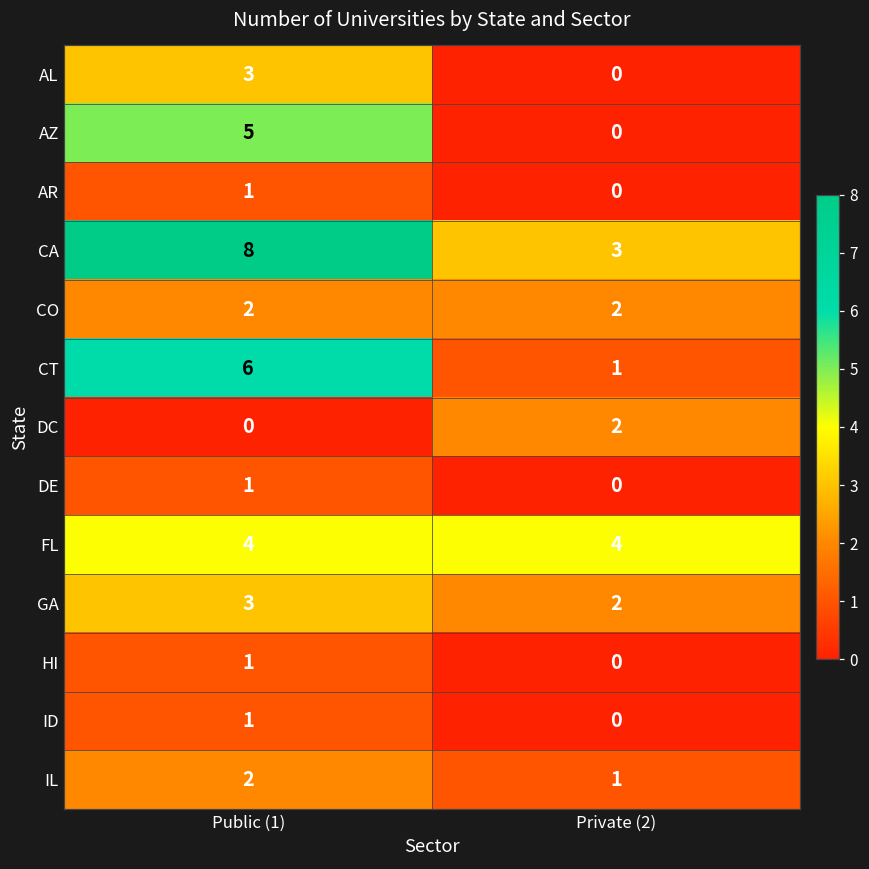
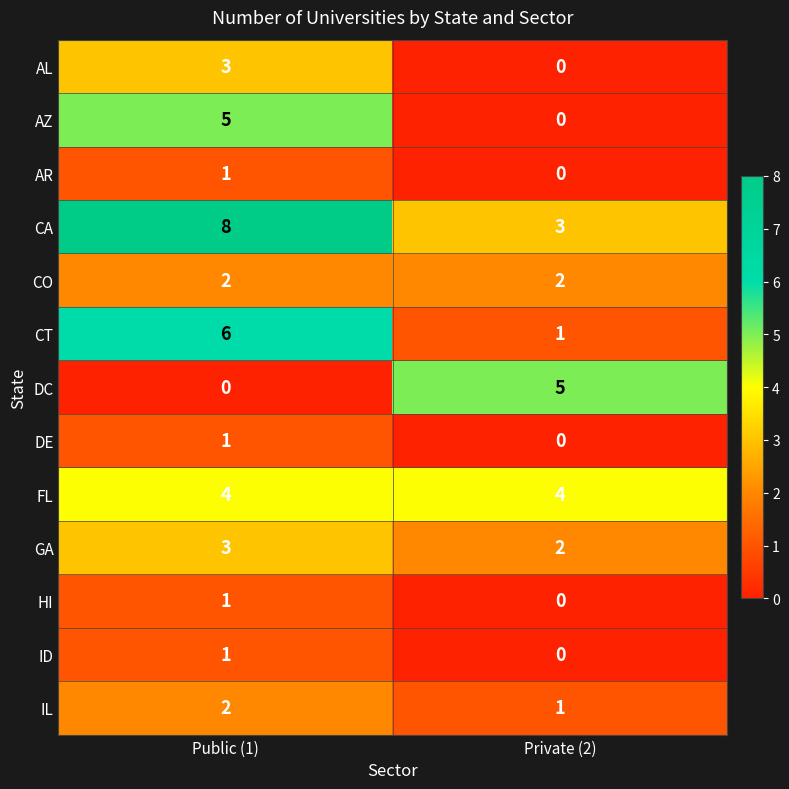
  {
    "AL": {
      "Public (1)": 3,
      "Private (2)": 0
    },
    "AZ": {
      "Public (1)": 5,
      "Private (2)": 0
    },
    "AR": {
      "Public (1)": 1,
      "Private (2)": 0
    },
    "CA": {
      "Public (1)": 8,
      "Private (2)": 3
    },
    "CO": {
      "Public (1)": 2,
      "Private (2)": 2
    },
    "CT": {
      "Public (1)": 6,
      "Private (2)": 1
    },
    "DC": {
      "Public (1)": 0,
-     "Private (2)": 2
+     "Private (2)": 5
    },
    "DE": {
      "Public (1)": 1,
      "Private (2)": 0
    },
    "FL": {
      "Public (1)": 4,
      "Private (2)": 4
    },
    "GA": {
      "Public (1)": 3,
      "Private (2)": 2
    },
    "HI": {
      "Public (1)": 1,
      "Private (2)": 0
    },
    "ID": {
      "Public (1)": 1,
      "Private (2)": 0
    },
    "IL": {
      "Public (1)": 2,
      "Private (2)": 1
    }
  }
